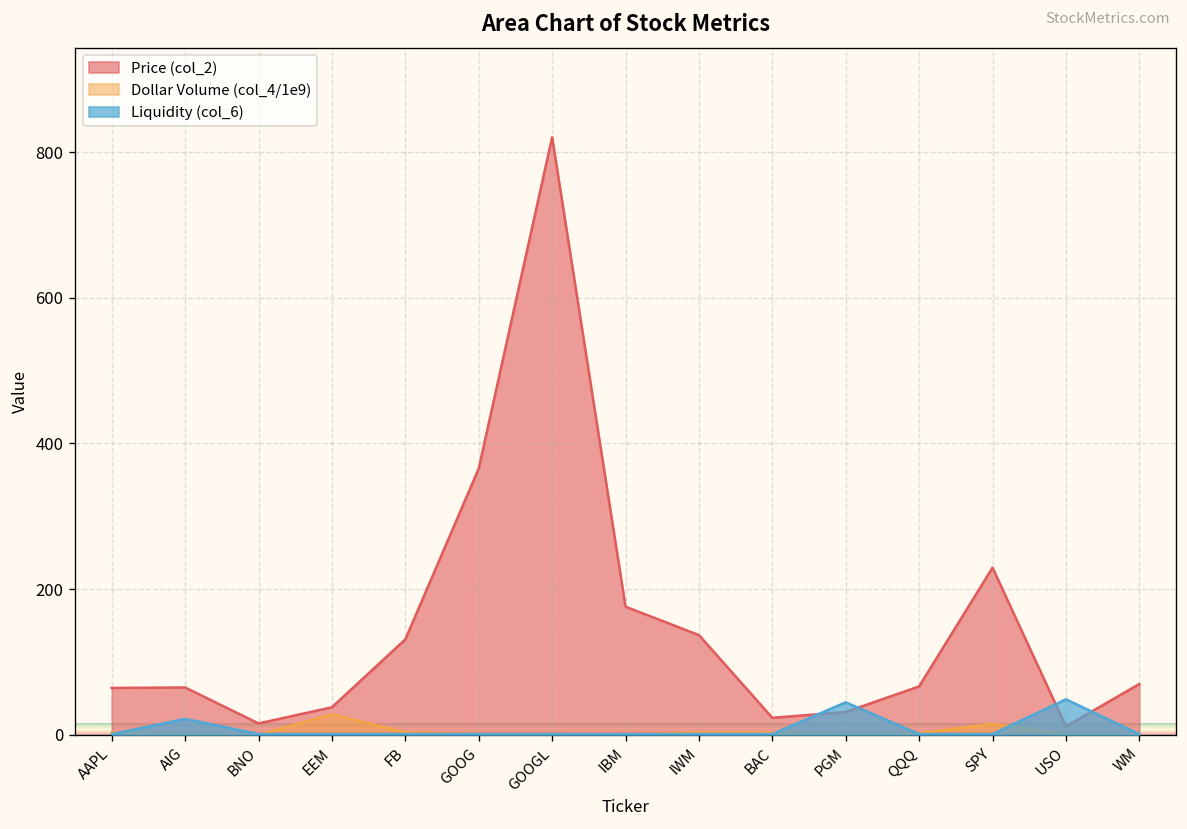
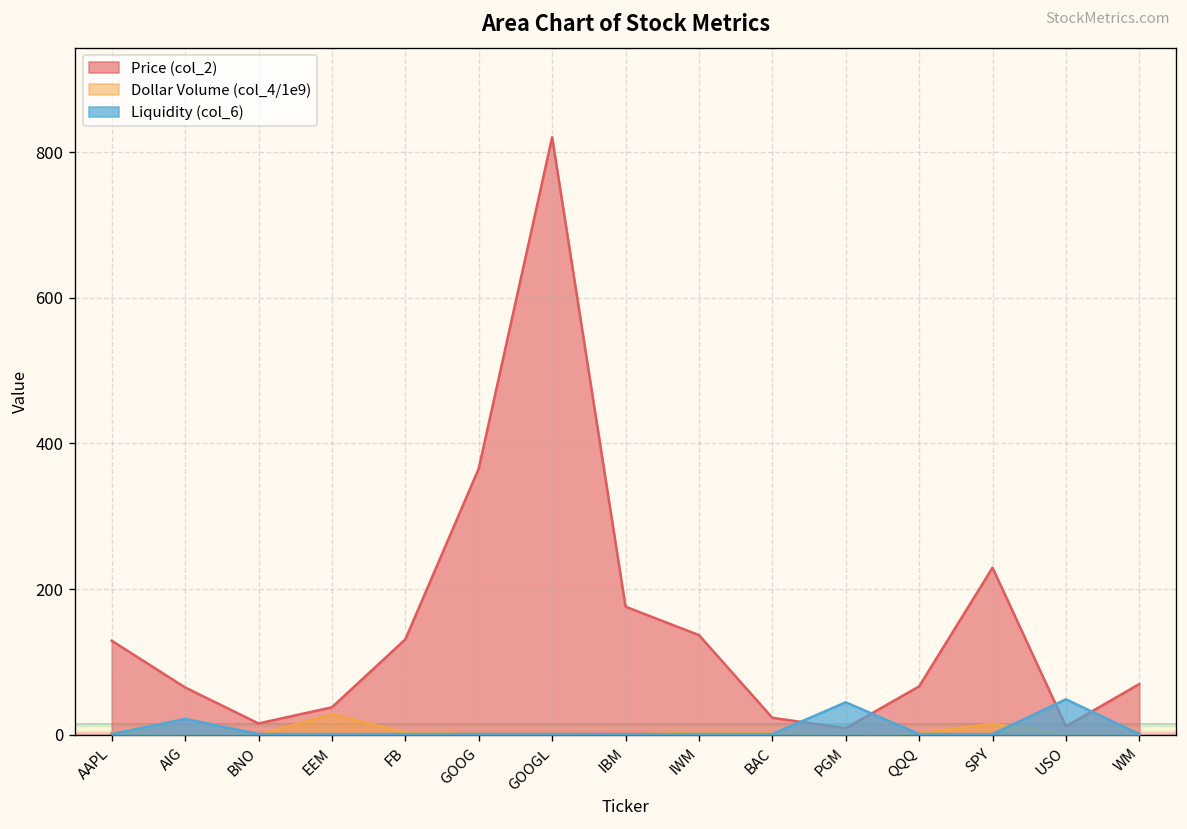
  {
    "Price (col_2)": {
-     "AAPL": 60,
+     "AAPL": 130,
      "AIG": 60,
      "BNO": 20,
      "EEM": 40,
      "FB": 130,
      "GOOG": 370,
      "GOOGL": 820,
      "IBM": 180,
      "IWM": 140,
      "BAC": 20,
-     "PGM": 30,
+     "PGM": 10,
      "QQQ": 70,
      "SPY": 230,
      "USO": 10,
      "WM": 70
    },
    "Dollar Volume (col_4/1e9)": {
      "AIG": 0,
      "EEM": 30,
      "PGM": 0,
      "SPY": 10,
      "USO": 0
    },
    "Liquidity (col_6)": {
      "AIG": 20,
      "EEM": 0,
      "PGM": 40,
      "SPY": 0,
      "USO": 50
    }
  }
